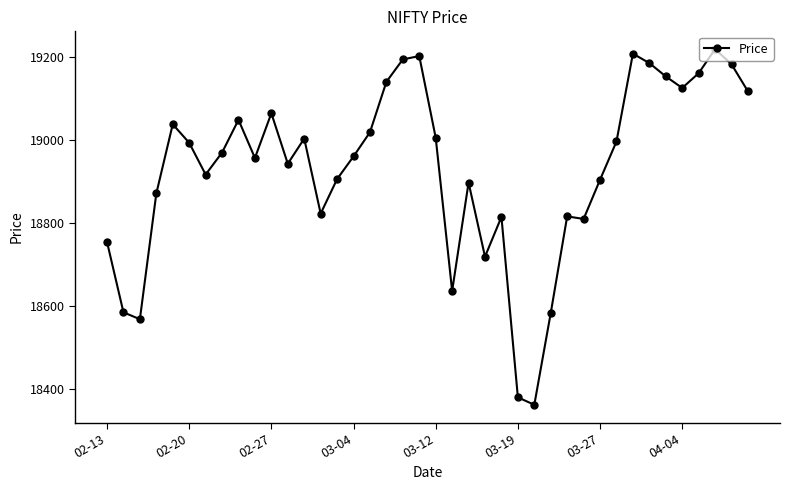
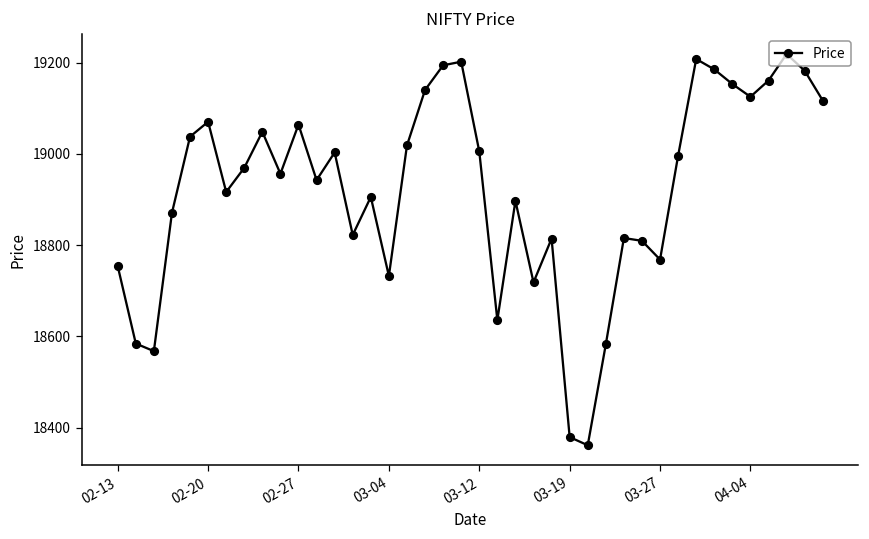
  {
    "02-13": 18750,
-   "02-20": 18990,
+   "02-20": 19070,
    "02-27": 19060,
-   "03-04": 18960,
+   "03-04": 18730,
    "03-12": 19010,
    "03-19": 18380,
-   "03-27": 18900,
+   "03-27": 18770,
    "04-04": 19130
  }
